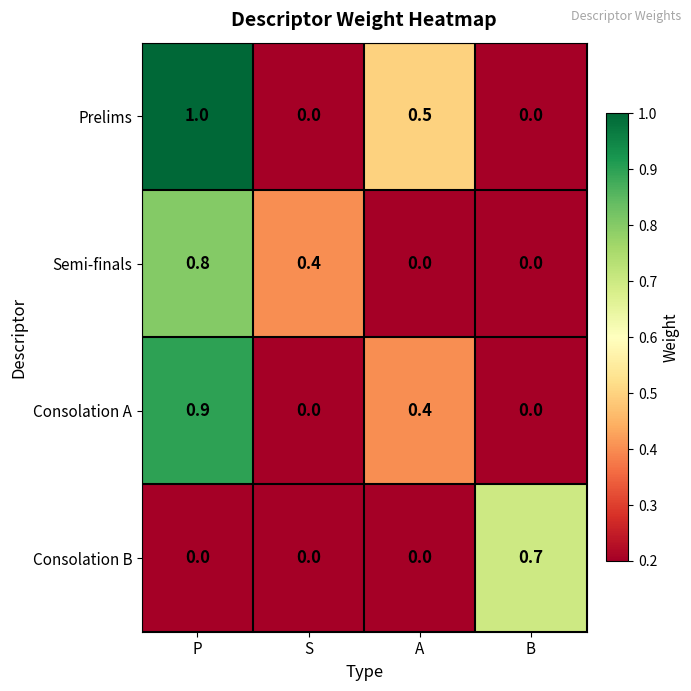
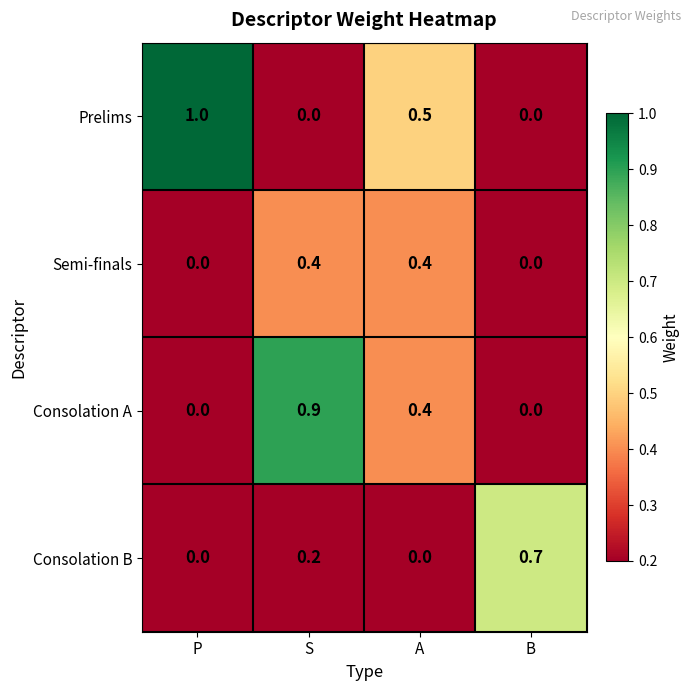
  {
    "Prelims": {
      "P": 1.0,
      "S": 0.0,
      "A": 0.5,
      "B": 0.0
    },
    "Semi-finals": {
-     "P": 0.8,
+     "P": 0.0,
      "S": 0.4,
-     "A": 0.0,
+     "A": 0.4,
      "B": 0.0
    },
    "Consolation A": {
-     "P": 0.9,
-     "S": 0.0,
+     "P": 0.0,
+     "S": 0.9,
      "A": 0.4,
      "B": 0.0
    },
    "Consolation B": {
      "P": 0.0,
-     "S": 0.0,
+     "S": 0.2,
      "A": 0.0,
      "B": 0.7
    }
  }
